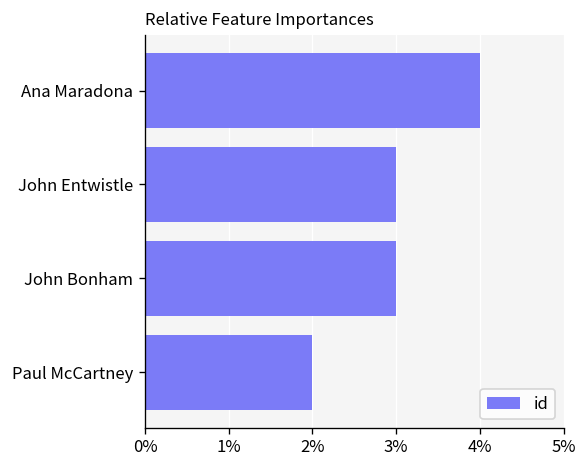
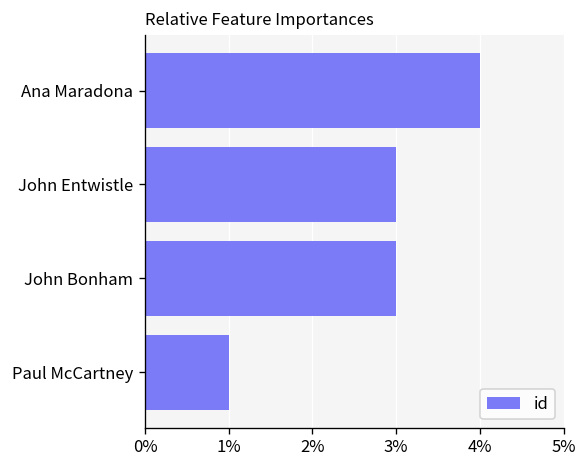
  {
    "Ana Maradona": "4%",
    "John Entwistle": "3%",
    "John Bonham": "3%",
-   "Paul McCartney": "2%"
+   "Paul McCartney": "1%"
  }
